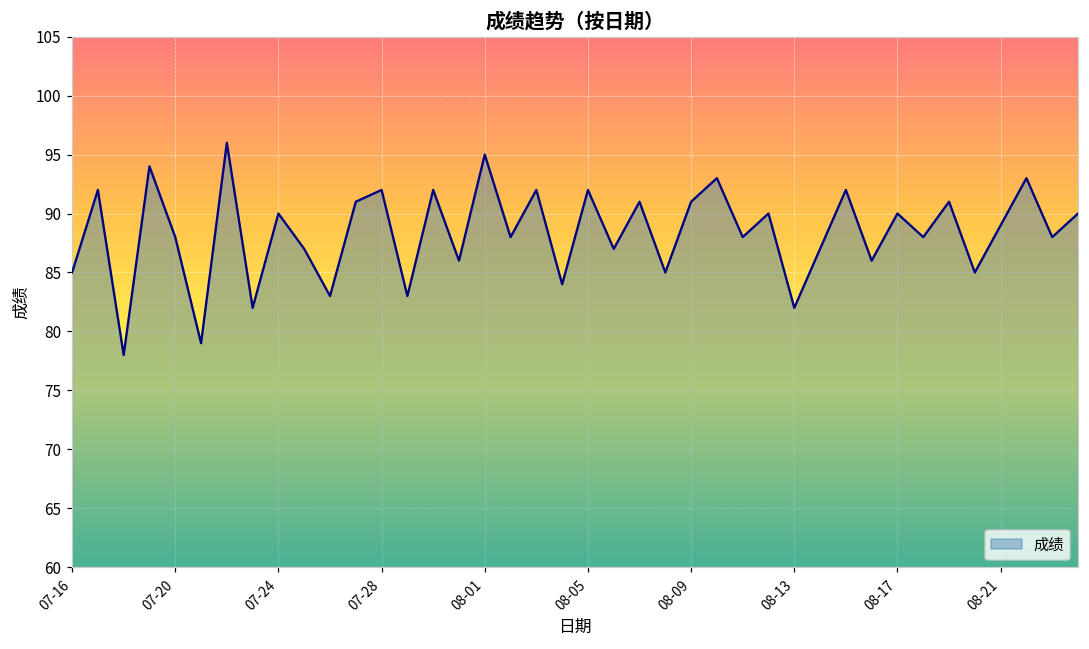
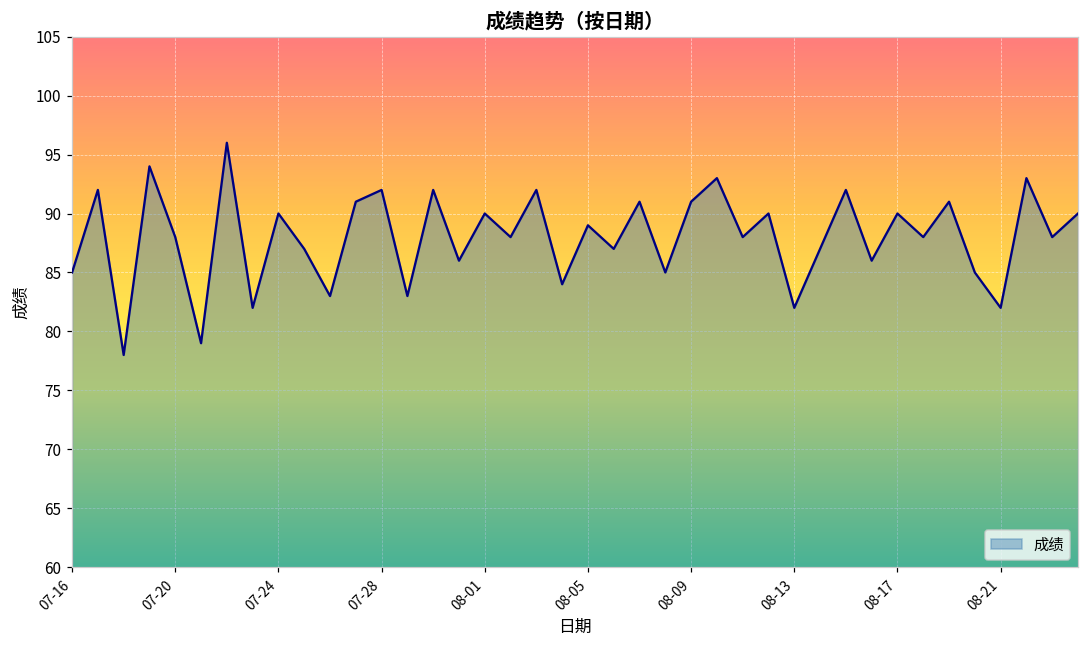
  {
    "07-16": 85,
    "07-20": 88,
    "07-24": 90,
    "07-28": 92,
-   "08-01": 95,
-   "08-05": 92,
+   "08-01": 90,
+   "08-05": 89,
    "08-09": 91,
    "08-13": 82,
    "08-17": 90,
-   "08-21": 89
+   "08-21": 82
  }
